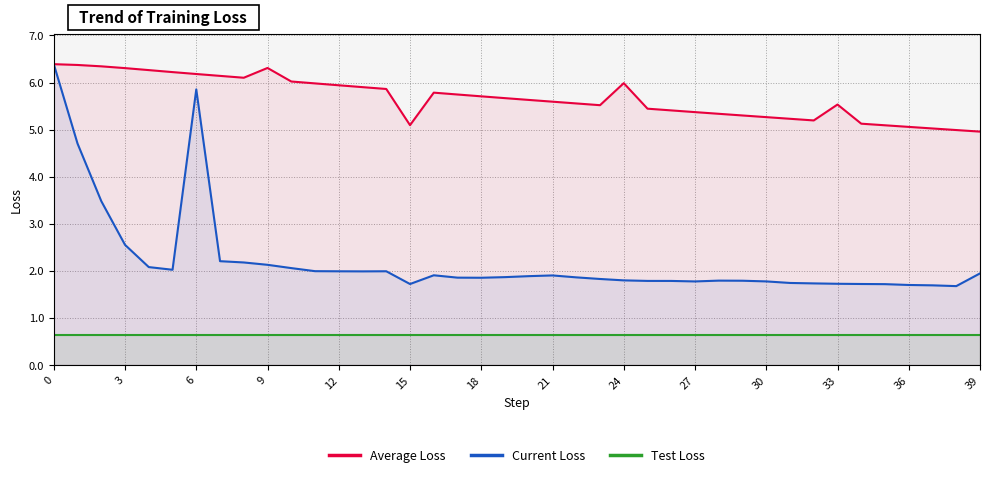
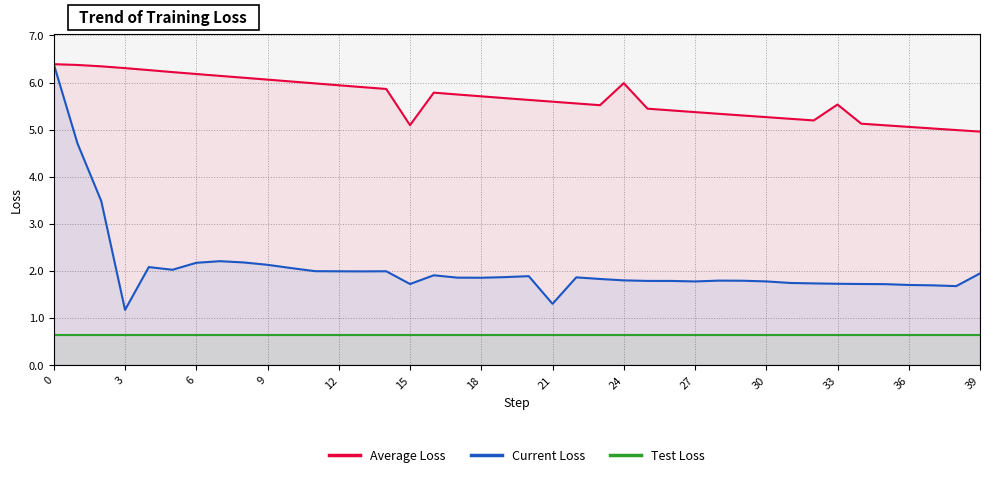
  {
    "Average Loss": {
      "3": 6.3,
      "6": 6.2,
-     "9": 6.3,
+     "9": 6.1,
      "12": 5.9,
      "15": 5.1,
      "18": 5.7,
      "21": 5.6,
      "24": 6.0,
      "27": 5.4,
      "30": 5.3,
      "33": 5.5,
      "36": 5.1,
      "39": 5.0
    },
    "Current Loss": {
-     "3": 2.6,
-     "6": 5.9,
+     "3": 1.2,
+     "6": 2.2,
      "9": 2.1,
      "12": 2.0,
      "15": 1.7,
      "18": 1.9,
-     "21": 1.9,
+     "21": 1.3,
      "24": 1.8,
      "27": 1.8,
      "30": 1.8,
      "33": 1.7,
      "36": 1.7,
      "39": 1.9
    },
    "Test Loss": {
      "0": 0.6,
      "3": 0.6,
      "6": 0.6,
      "9": 0.6,
      "12": 0.6,
      "15": 0.6,
      "18": 0.6,
      "21": 0.6,
      "24": 0.6,
      "27": 0.6,
      "30": 0.6,
      "33": 0.6,
      "36": 0.6,
      "39": 0.6
    }
  }
